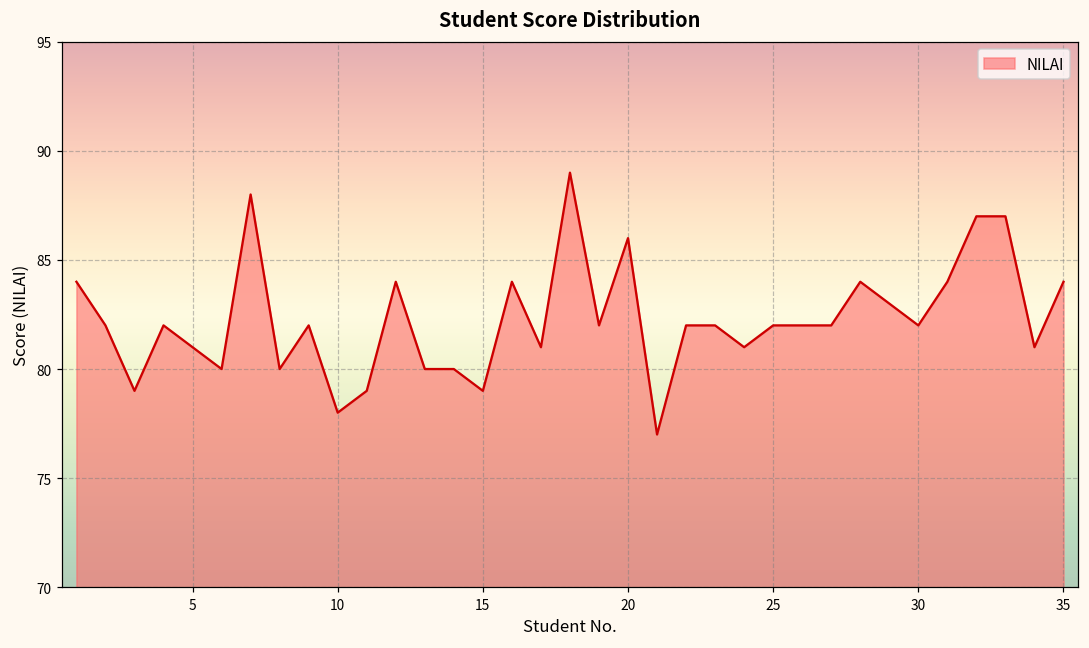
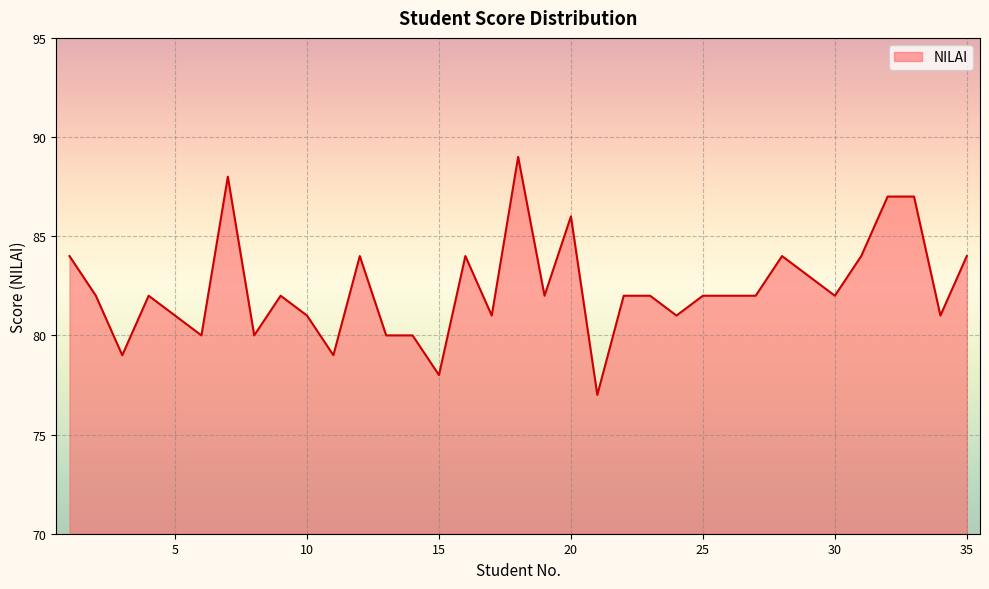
  {
-   "10": 78,
-   "15": 79,
+   "10": 81,
+   "15": 78,
    "20": 86,
    "25": 82,
    "30": 82,
    "35": 84
  }
